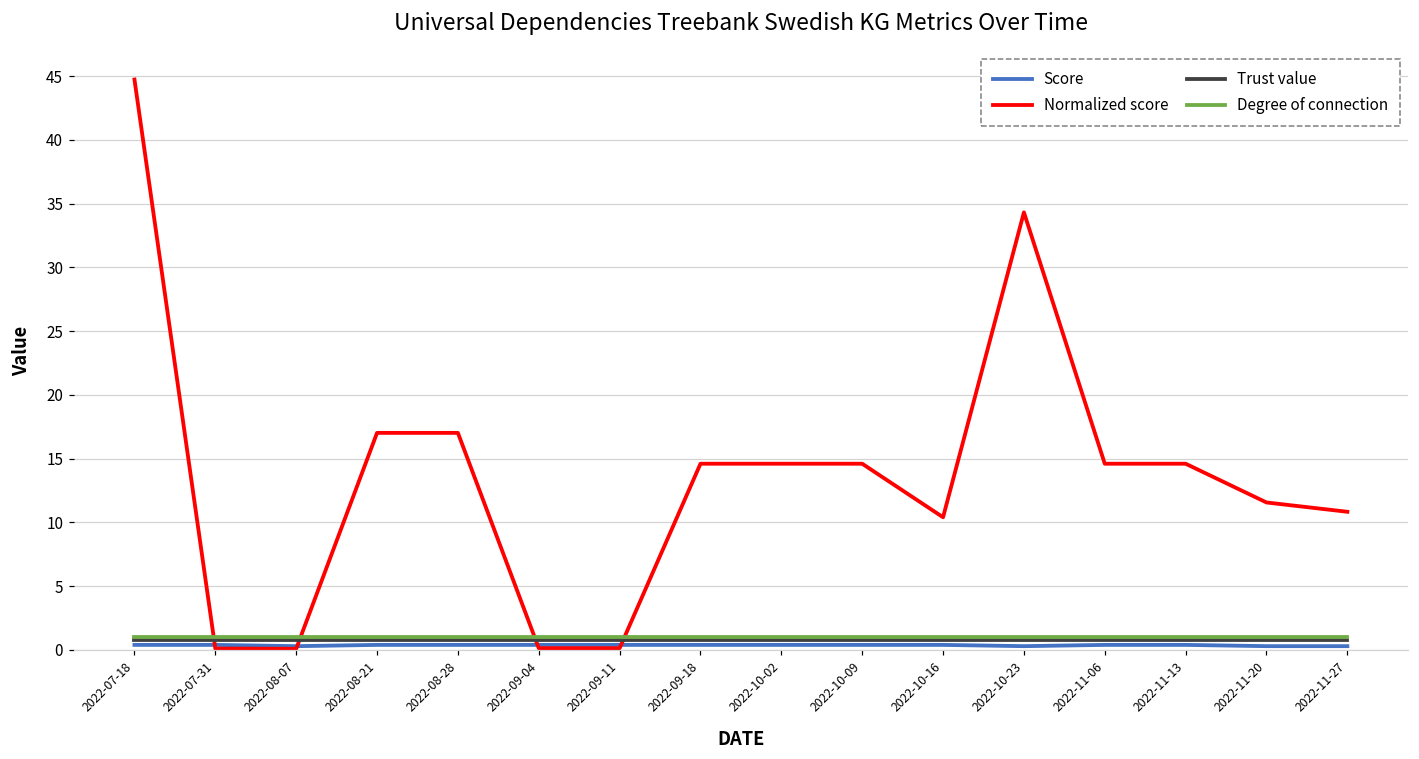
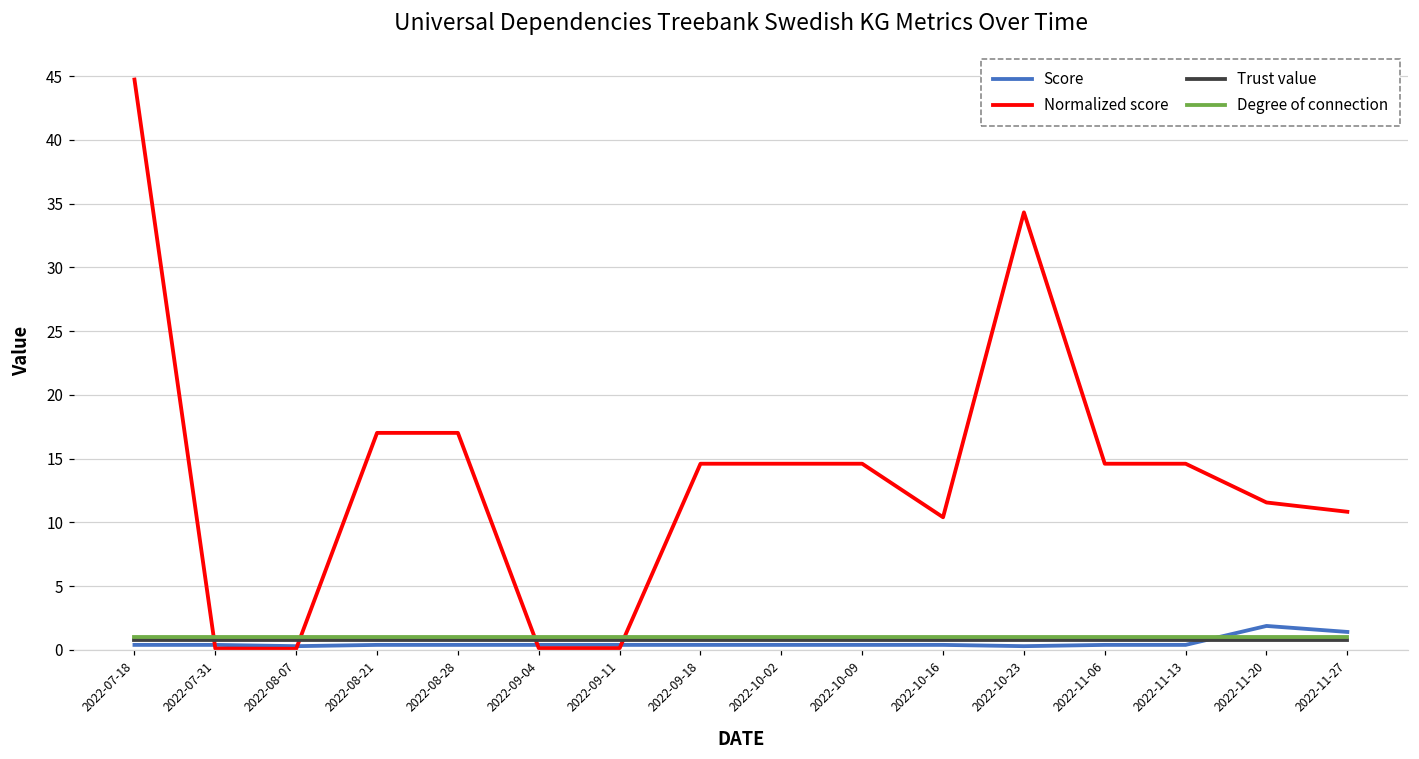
  {
    "Score": {
      "2022-07-18": 0.4,
      "2022-07-31": 0.4,
      "2022-08-21": 0.4,
      "2022-08-28": 0.4,
      "2022-09-04": 0.4,
      "2022-09-11": 0.4,
      "2022-09-18": 0.4,
      "2022-10-02": 0.4,
      "2022-10-09": 0.4,
      "2022-10-16": 0.4,
      "2022-10-23": 0.3,
      "2022-11-06": 0.4,
      "2022-11-13": 0.4,
-     "2022-11-20": 0.3,
-     "2022-11-27": 0.3
+     "2022-11-20": 1.9,
+     "2022-11-27": 1.4
    },
    "Normalized score": {
      "2022-07-18": 44.7,
      "2022-07-31": 0.1,
      "2022-08-21": 17.0,
      "2022-08-28": 17.0,
      "2022-09-04": 0.1,
      "2022-09-11": 0.1,
      "2022-09-18": 14.6,
      "2022-10-02": 14.6,
      "2022-10-09": 14.6,
      "2022-10-16": 10.4,
      "2022-10-23": 34.3,
      "2022-11-06": 14.6,
      "2022-11-13": 14.6,
      "2022-11-20": 11.6,
      "2022-11-27": 10.8
    },
    "Trust value": {
      "2022-07-18": 0.8,
      "2022-07-31": 0.8,
      "2022-08-07": 0.8,
      "2022-08-21": 0.8,
      "2022-08-28": 0.8,
      "2022-09-04": 0.8,
      "2022-09-11": 0.8,
      "2022-09-18": 0.8,
      "2022-10-02": 0.8,
      "2022-10-09": 0.8,
      "2022-10-16": 0.8,
      "2022-10-23": 0.8,
      "2022-11-06": 0.8,
      "2022-11-13": 0.8,
      "2022-11-20": 0.8,
      "2022-11-27": 0.8
    },
    "Degree of connection": {
      "2022-07-18": 1.0,
      "2022-07-31": 1.0,
      "2022-08-07": 1.0,
      "2022-08-21": 1.0,
      "2022-08-28": 1.0,
      "2022-09-04": 1.0,
      "2022-09-11": 1.0,
      "2022-09-18": 1.0,
      "2022-10-02": 1.0,
      "2022-10-09": 1.0,
      "2022-10-16": 1.0,
      "2022-10-23": 1.0,
      "2022-11-06": 1.0,
      "2022-11-13": 1.0,
      "2022-11-20": 1.0,
      "2022-11-27": 1.0
    }
  }
